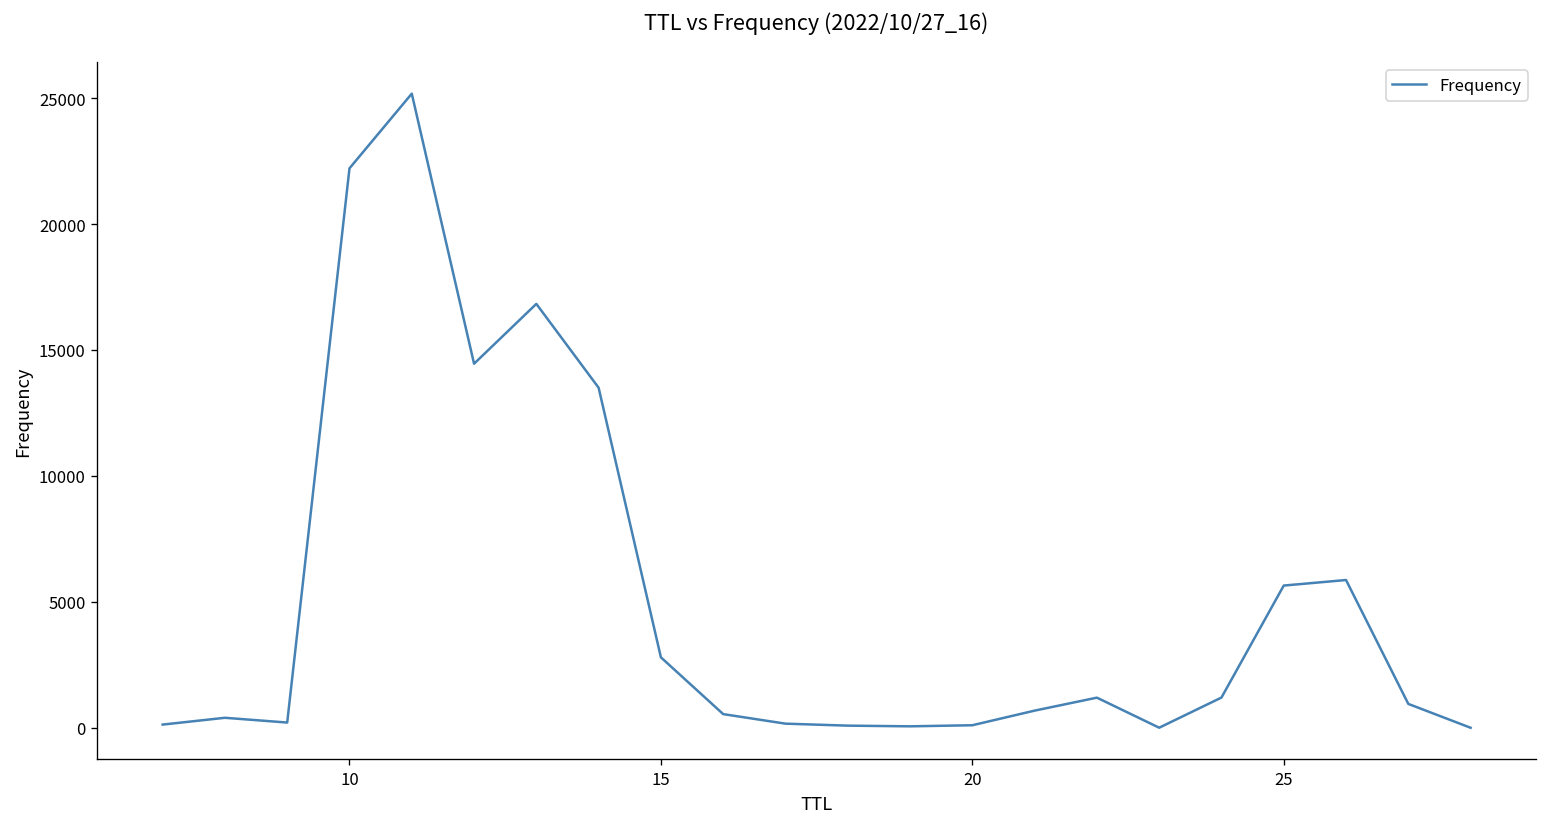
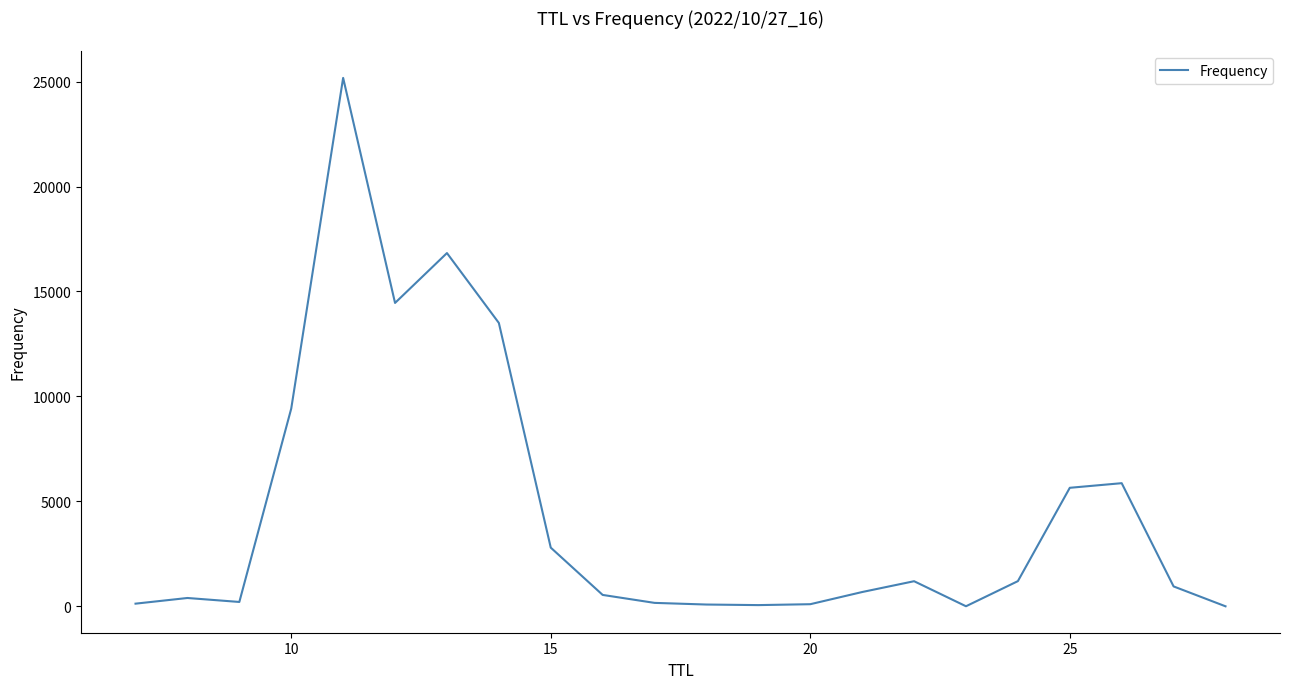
  {
-   "10": 22200,
+   "10": 9400,
    "15": 2800,
    "20": 100,
    "25": 5600
  }
